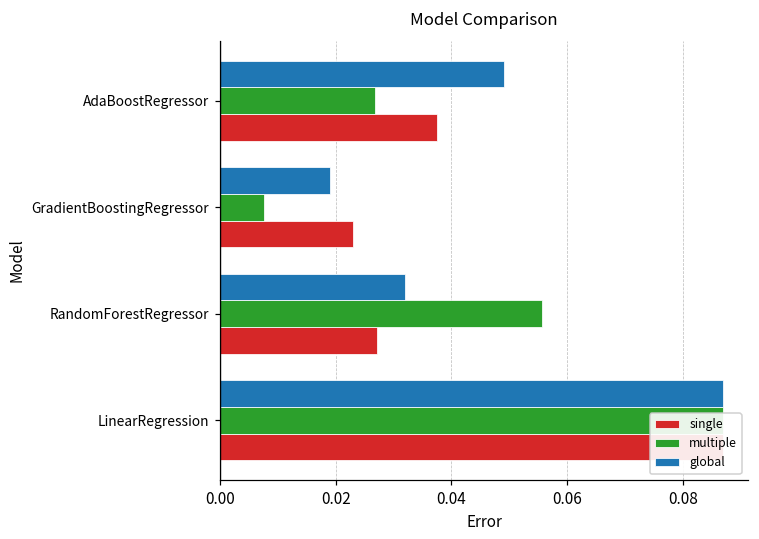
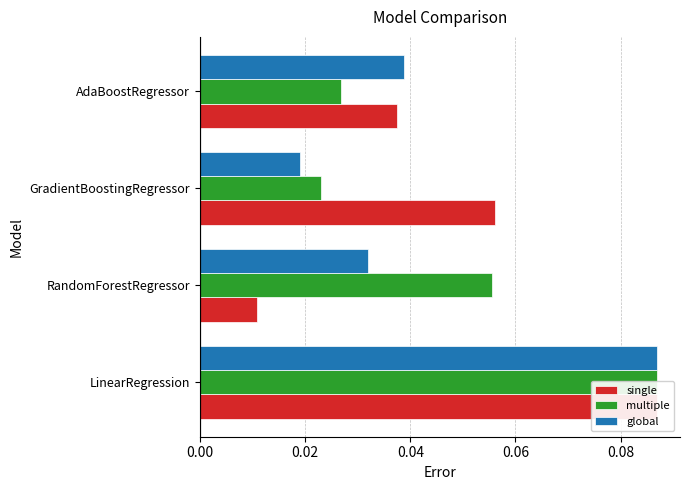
  {
    "single": {
      "AdaBoostRegressor": 0.038,
-     "GradientBoostingRegressor": 0.023,
-     "RandomForestRegressor": 0.027
+     "GradientBoostingRegressor": 0.056,
+     "RandomForestRegressor": 0.011
    },
    "multiple": {
      "AdaBoostRegressor": 0.027,
-     "GradientBoostingRegressor": 0.008,
+     "GradientBoostingRegressor": 0.023,
      "RandomForestRegressor": 0.056
    },
    "global": {
-     "AdaBoostRegressor": 0.049,
+     "AdaBoostRegressor": 0.039,
      "GradientBoostingRegressor": 0.019,
      "RandomForestRegressor": 0.032,
      "LinearRegression": 0.087
    }
  }
